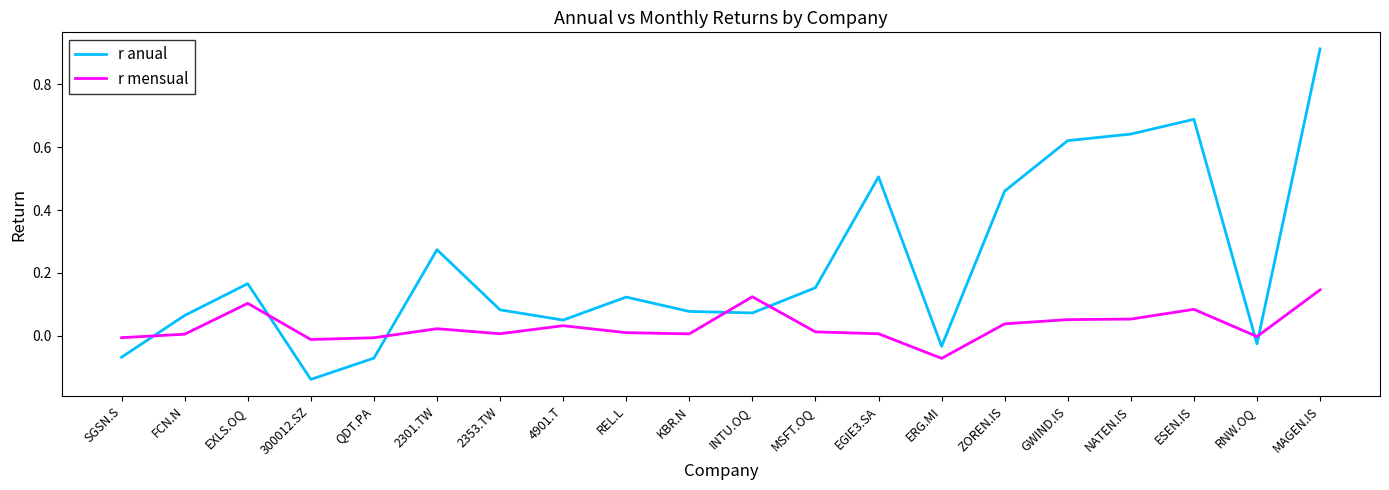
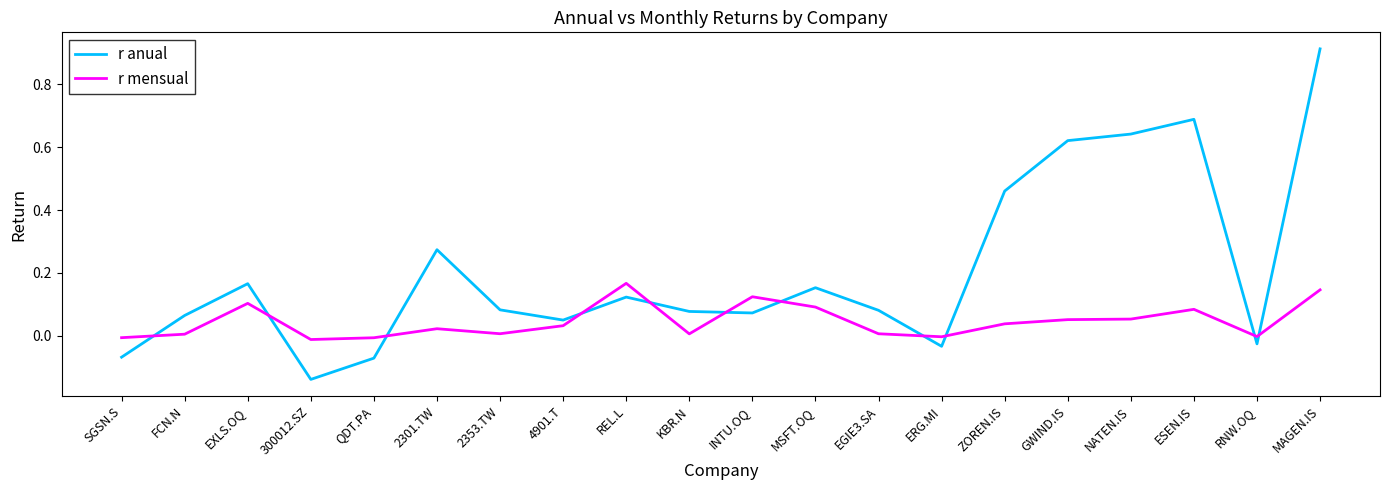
  {
    "r anual": {
      "SGSN.S": -0.07,
      "FCN.N": 0.06,
      "EXLS.OQ": 0.17,
      "300012.SZ": -0.14,
      "QDT.PA": -0.07,
      "2301.TW": 0.27,
      "2353.TW": 0.08,
      "4901.T": 0.05,
      "REL.L": 0.12,
      "KBR.N": 0.08,
      "INTU.OQ": 0.07,
      "MSFT.OQ": 0.15,
-     "EGIE3.SA": 0.51,
+     "EGIE3.SA": 0.08,
      "ERG.MI": -0.03,
      "ZOREN.IS": 0.46,
      "GWIND.IS": 0.62,
      "NATEN.IS": 0.64,
      "ESEN.IS": 0.69,
      "RNW.OQ": -0.03,
      "MAGEN.IS": 0.91
    },
    "r mensual": {
      "SGSN.S": -0.01,
      "FCN.N": 0.01,
      "EXLS.OQ": 0.10,
      "300012.SZ": -0.01,
      "QDT.PA": -0.01,
      "2301.TW": 0.02,
      "2353.TW": 0.01,
      "4901.T": 0.03,
-     "REL.L": 0.01,
+     "REL.L": 0.17,
      "KBR.N": 0.01,
      "INTU.OQ": 0.12,
-     "MSFT.OQ": 0.01,
+     "MSFT.OQ": 0.09,
      "EGIE3.SA": 0.01,
-     "ERG.MI": -0.07,
+     "ERG.MI": 0.00,
      "ZOREN.IS": 0.04,
      "GWIND.IS": 0.05,
      "NATEN.IS": 0.05,
      "ESEN.IS": 0.08,
      "RNW.OQ": 0.00,
      "MAGEN.IS": 0.15
    }
  }
